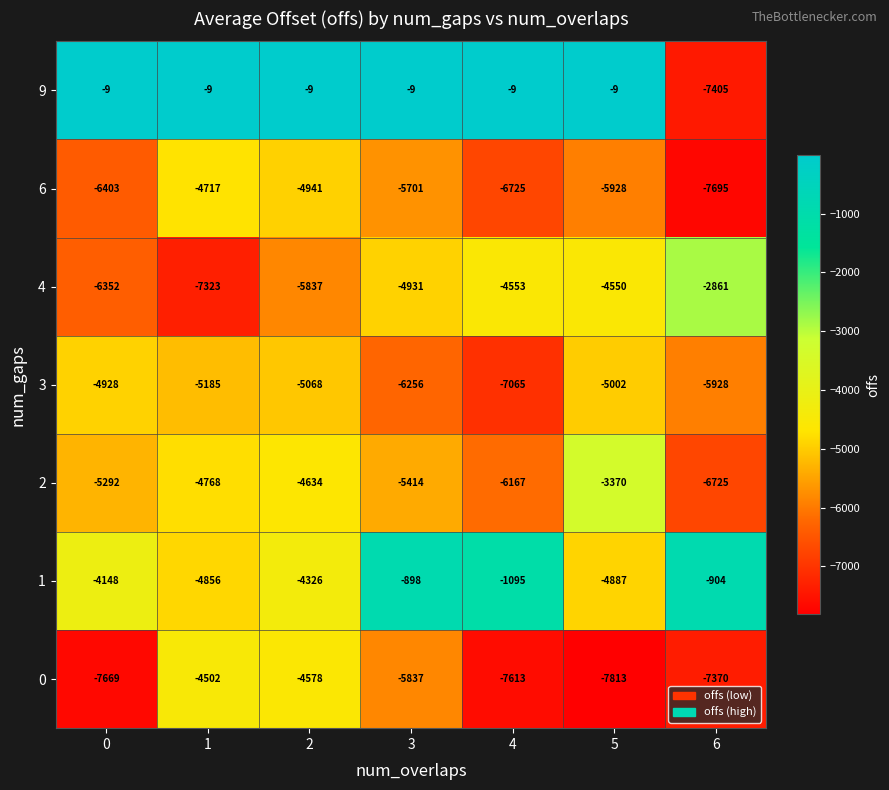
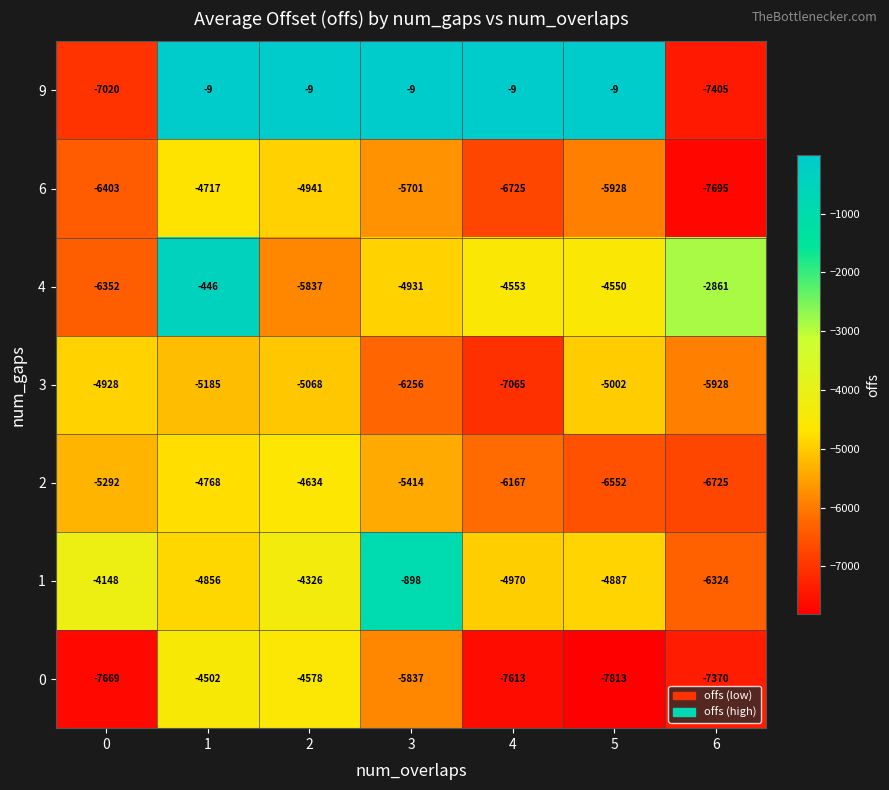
  {
    "9": {
-     "0": -9,
+     "0": -7020,
      "1": -9,
      "2": -9,
      "3": -9,
      "4": -9,
      "5": -9,
      "6": -7405
    },
    "6": {
      "0": -6403,
      "1": -4717,
      "2": -4941,
      "3": -5701,
      "4": -6725,
      "5": -5928,
      "6": -7695
    },
    "4": {
      "0": -6352,
-     "1": -7323,
+     "1": -446,
      "2": -5837,
      "3": -4931,
      "4": -4553,
      "5": -4550,
      "6": -2861
    },
    "3": {
      "0": -4928,
      "1": -5185,
      "2": -5068,
      "3": -6256,
      "4": -7065,
      "5": -5002,
      "6": -5928
    },
    "2": {
      "0": -5292,
      "1": -4768,
      "2": -4634,
      "3": -5414,
      "4": -6167,
-     "5": -3370,
+     "5": -6552,
      "6": -6725
    },
    "1": {
      "0": -4148,
      "1": -4856,
      "2": -4326,
      "3": -898,
-     "4": -1095,
+     "4": -4970,
      "5": -4887,
-     "6": -904
+     "6": -6324
    },
    "0": {
      "0": -7669,
      "1": -4502,
      "2": -4578,
      "3": -5837,
      "4": -7613,
      "5": -7813,
      "6": -7370
    }
  }
